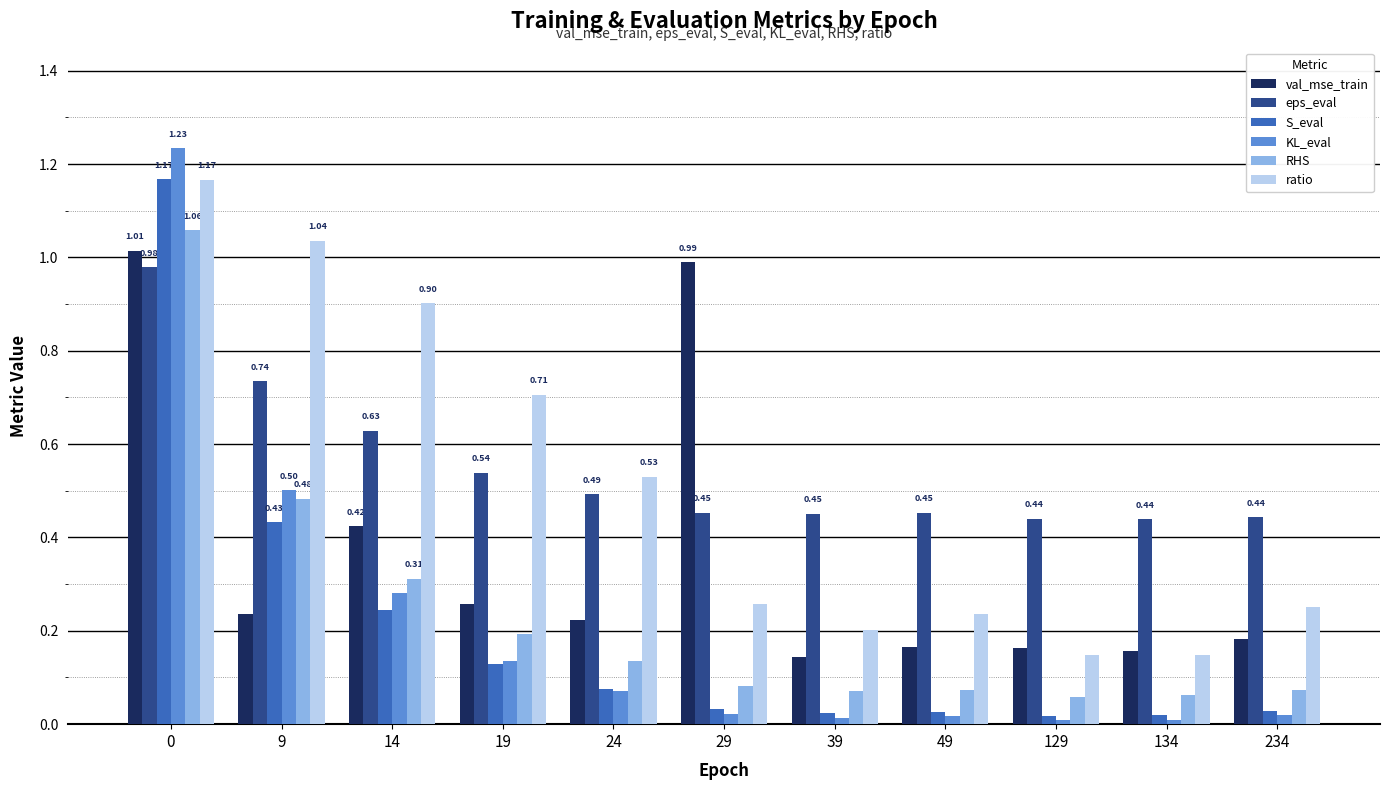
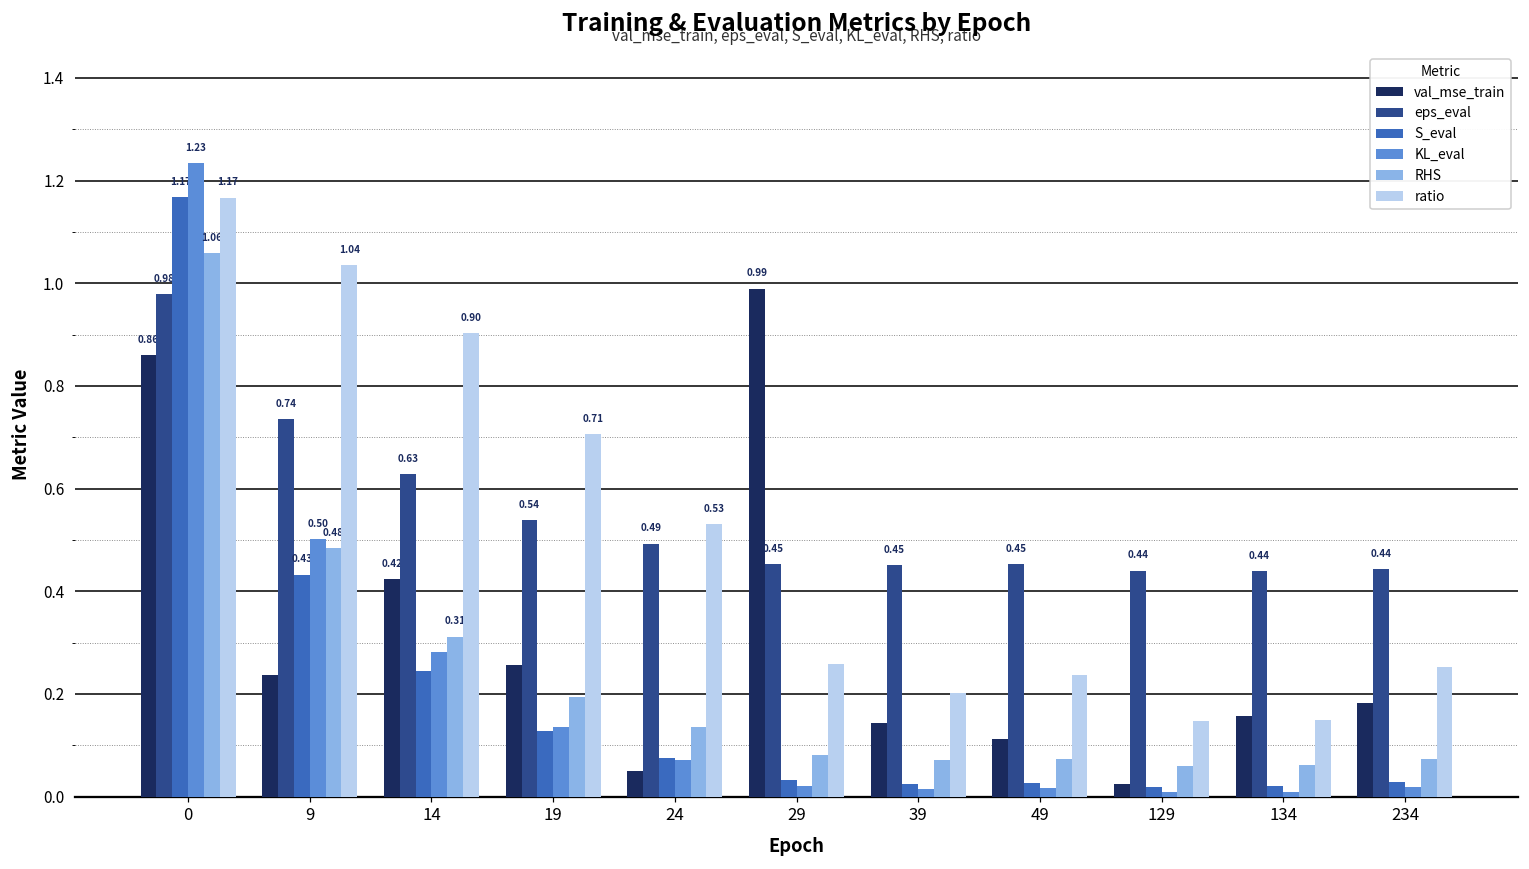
  {
    "val_mse_train": {
-     "0": 1.01,
+     "0": 0.86,
      "14": 0.42,
-     "24": 0.22,
+     "24": 0.05,
      "29": 0.99,
-     "49": 0.17,
-     "129": 0.16
+     "49": 0.11,
+     "129": 0.02
    }
  }
